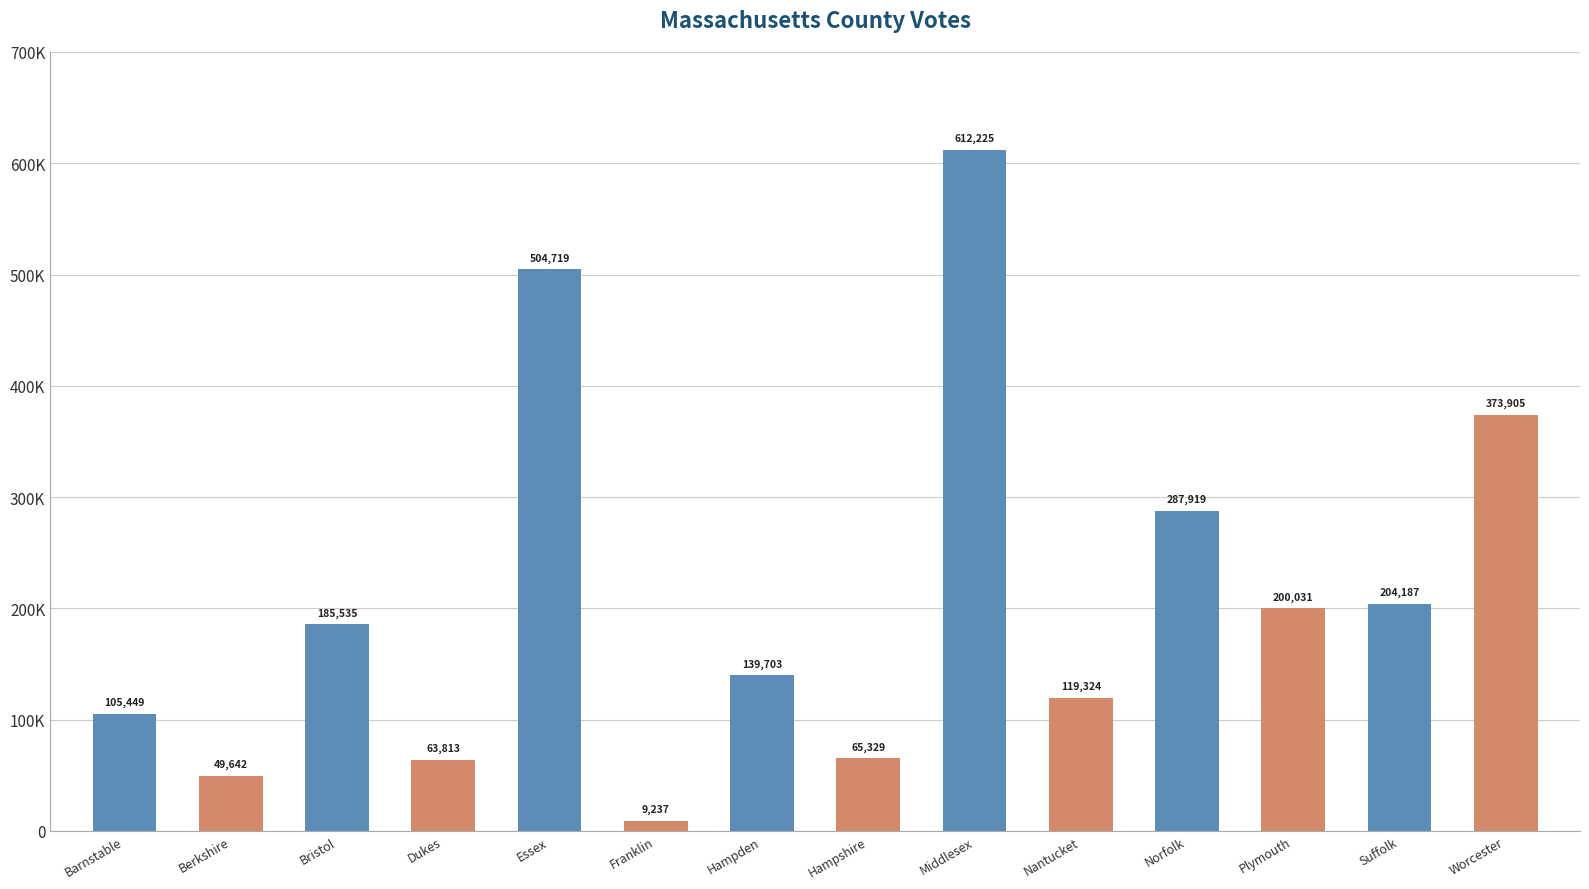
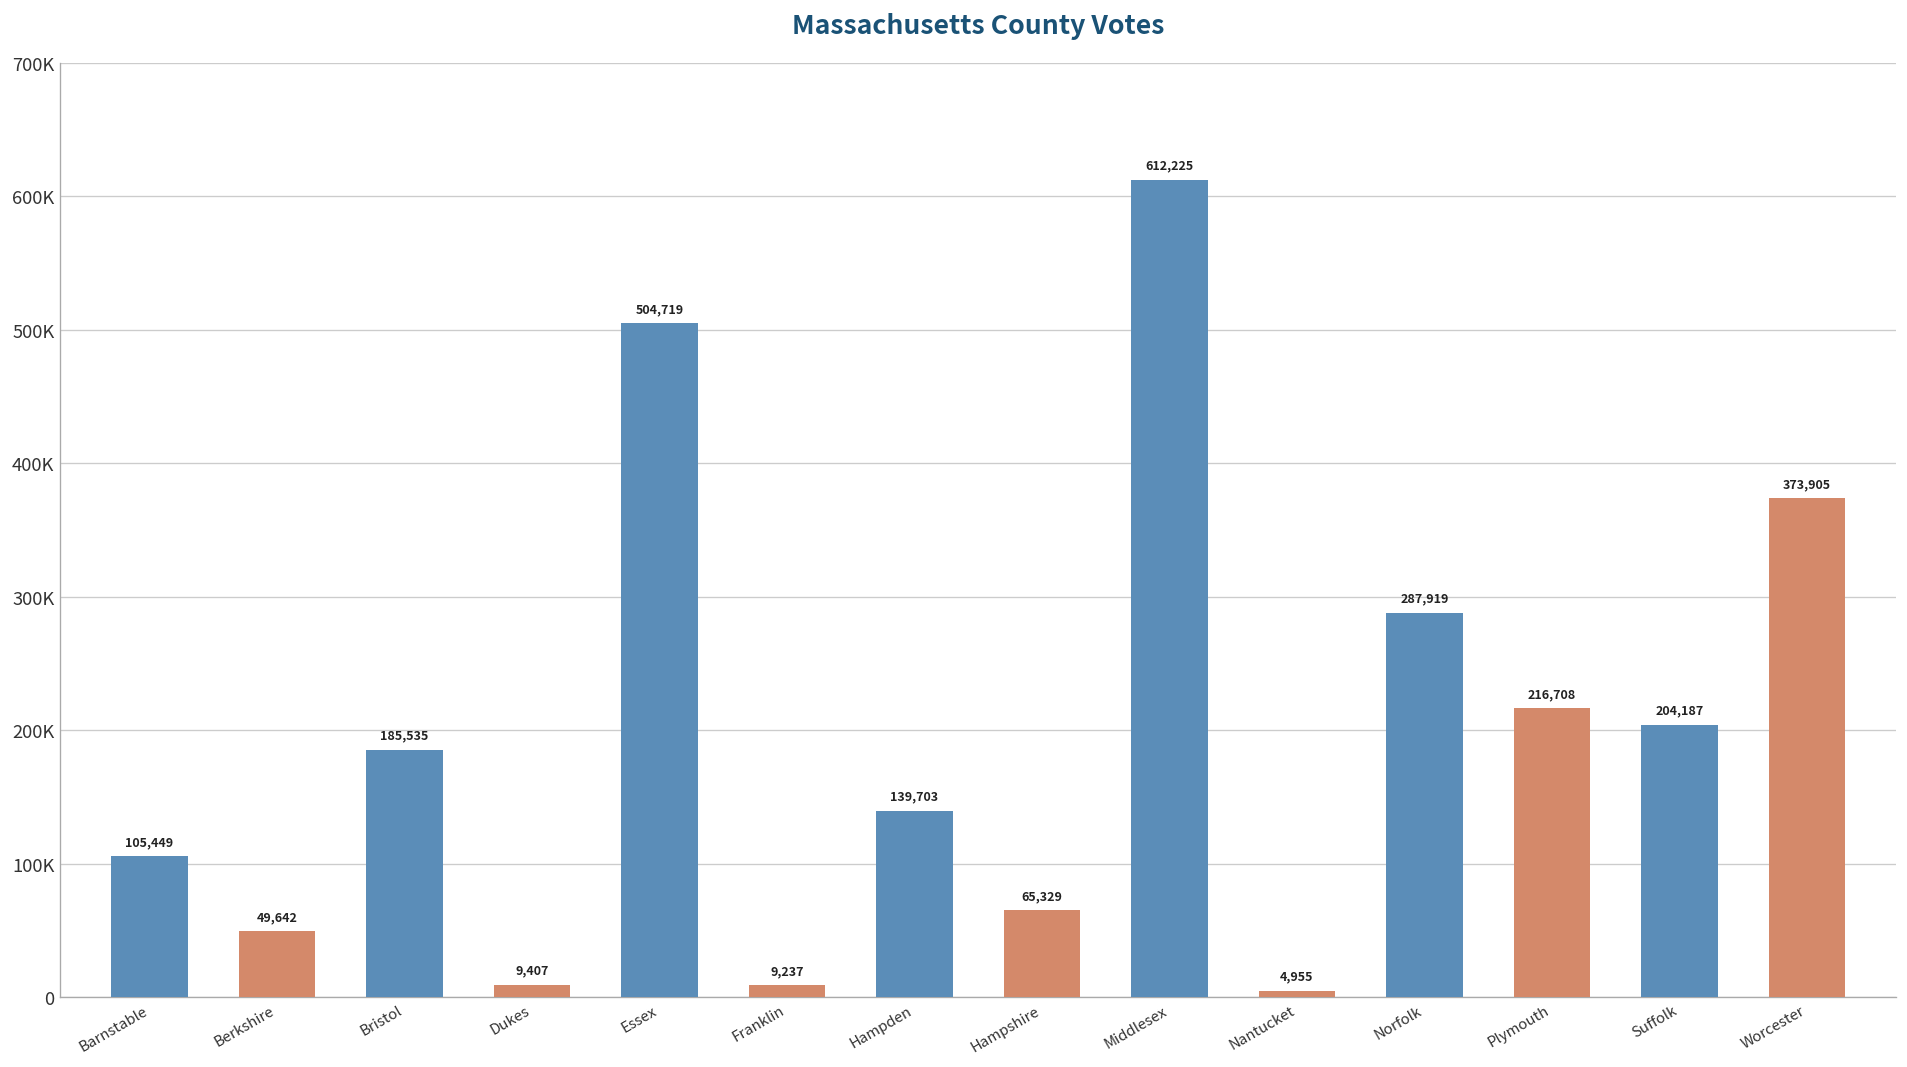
  {
    "Barnstable": "105,449",
    "Berkshire": "49,642",
    "Bristol": "185,535",
-   "Dukes": "63,813",
+   "Dukes": "9,407",
    "Essex": "504,719",
    "Franklin": "9,237",
    "Hampden": "139,703",
    "Hampshire": "65,329",
    "Middlesex": "612,225",
-   "Nantucket": "119,324",
+   "Nantucket": "4,955",
    "Norfolk": "287,919",
-   "Plymouth": "200,031",
+   "Plymouth": "216,708",
    "Suffolk": "204,187",
    "Worcester": "373,905"
  }
